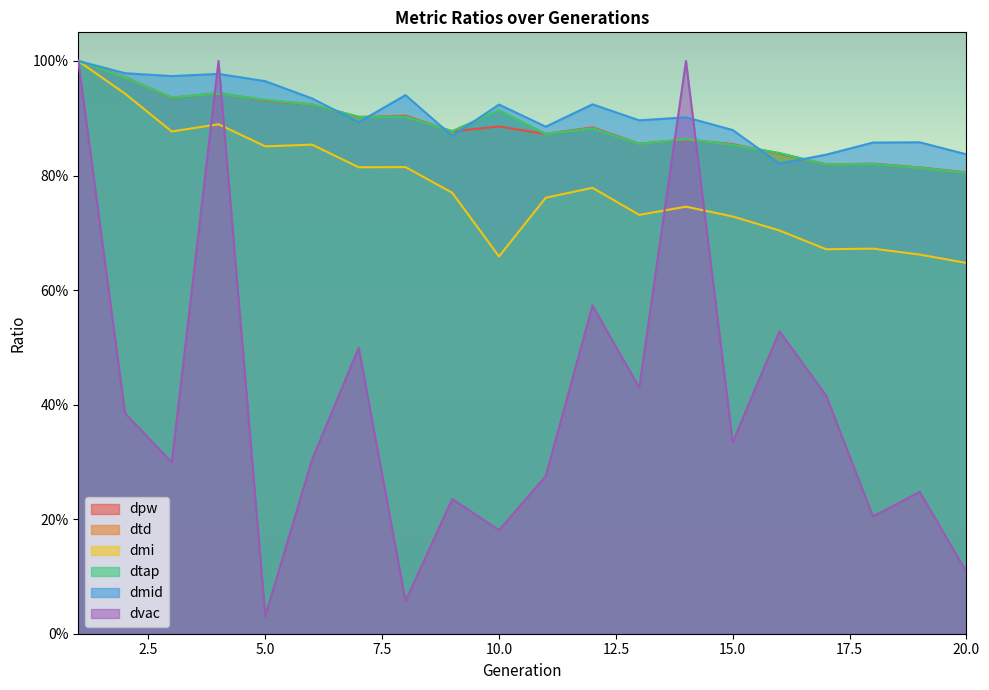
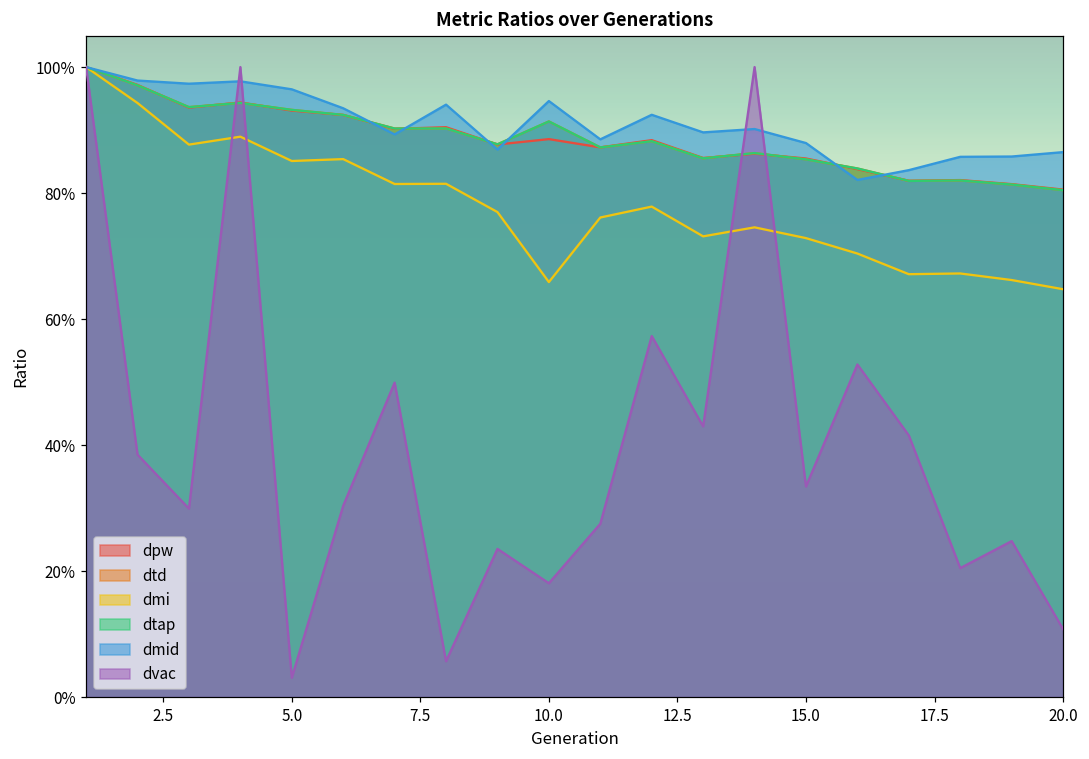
  {
    "dpw": {
      "10.0": "89%"
    },
    "dtap": {
      "10.0": "91%"
    },
    "dmi": {
      "5.0": "85%",
      "10.0": "66%",
      "15.0": "73%",
      "20.0": "65%"
    },
    "dmid": {
      "5.0": "96%",
-     "10.0": "92%",
+     "10.0": "95%",
      "15.0": "88%",
-     "20.0": "84%"
+     "20.0": "87%"
    },
    "dvac": {
      "5.0": "3%",
      "10.0": "18%",
      "15.0": "33%",
      "20.0": "11%"
    }
  }
